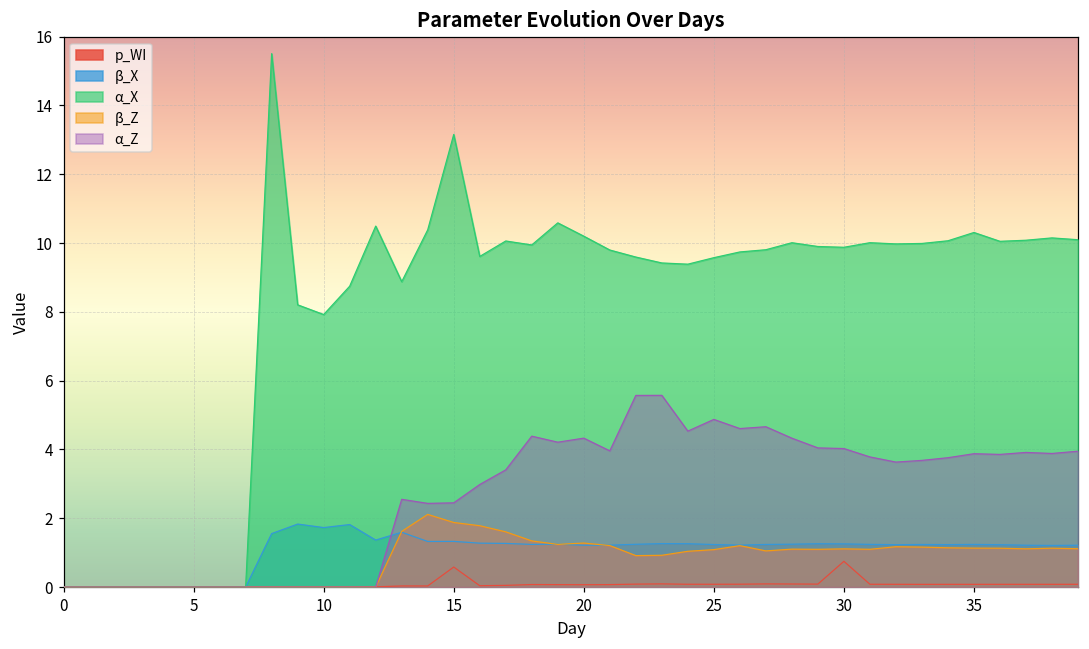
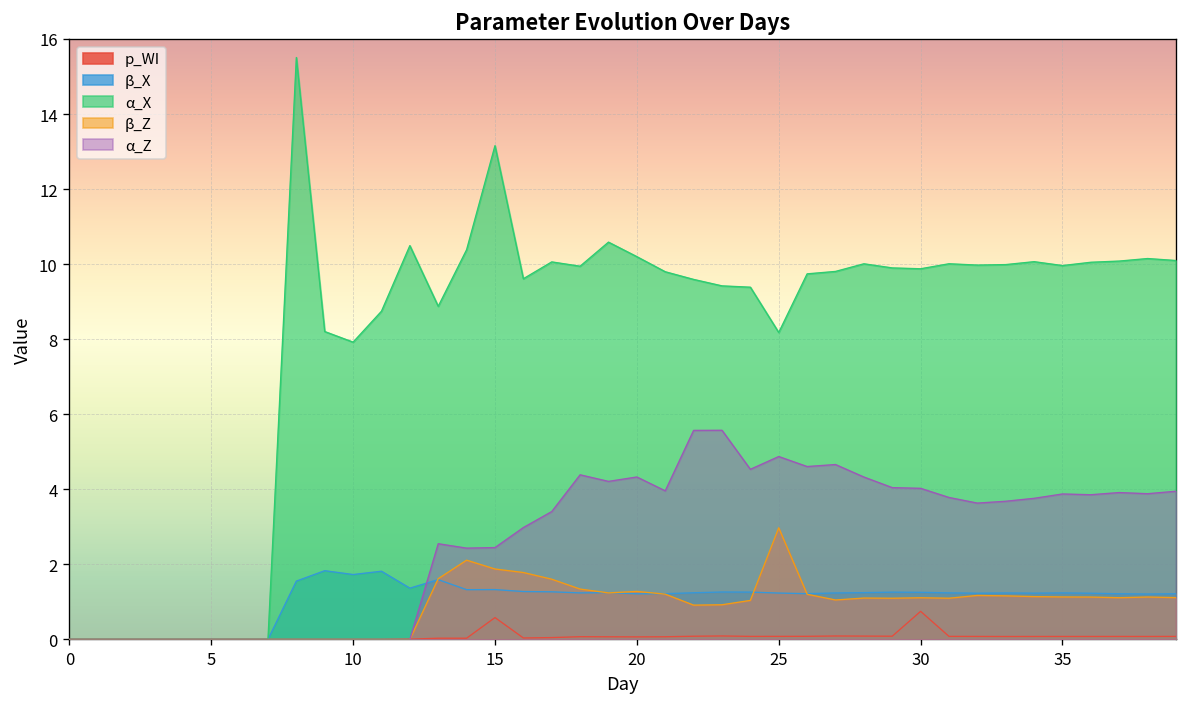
  {
    "p_WI": {
      "15": 0.6,
      "20": 0.1,
      "25": 0.1,
      "30": 0.7,
      "35": 0.1
    },
    "β_X": {
      "10": 1.7,
      "15": 1.3,
      "25": 1.2,
      "30": 1.3,
      "35": 1.2
    },
    "α_X": {
      "10": 7.9,
      "15": 13.2,
      "20": 10.2,
-     "25": 9.6,
+     "25": 8.2,
      "30": 9.9,
-     "35": 10.3
+     "35": 10.0
    },
    "β_Z": {
      "15": 1.9,
-     "25": 1.1,
+     "25": 3.0,
      "30": 1.1,
      "35": 1.1
    },
    "α_Z": {
      "15": 2.4,
      "20": 4.3,
      "25": 4.9,
      "30": 4.0,
      "35": 3.9
    }
  }
